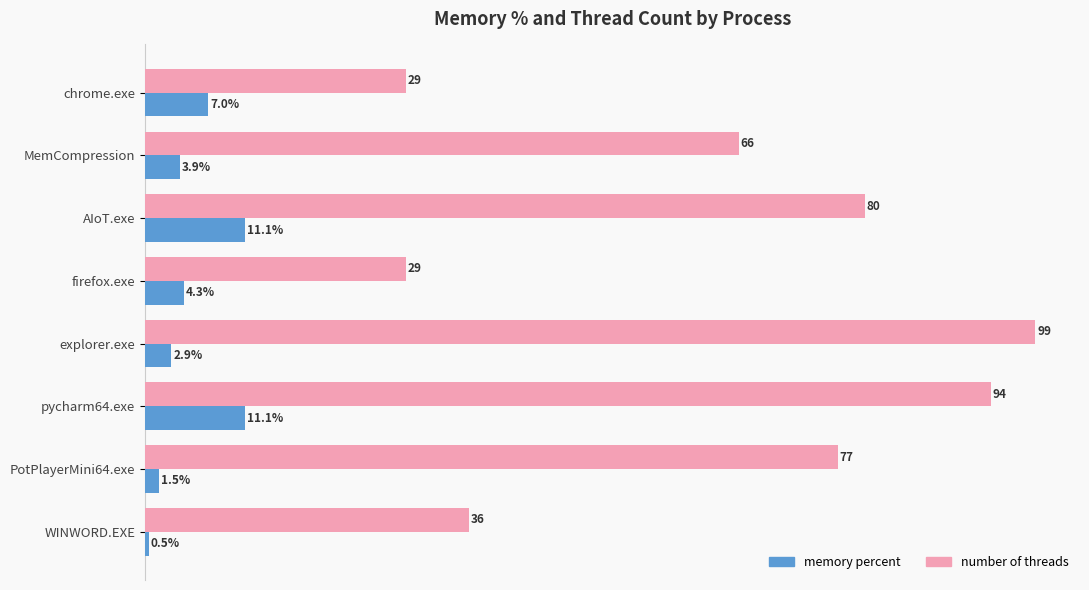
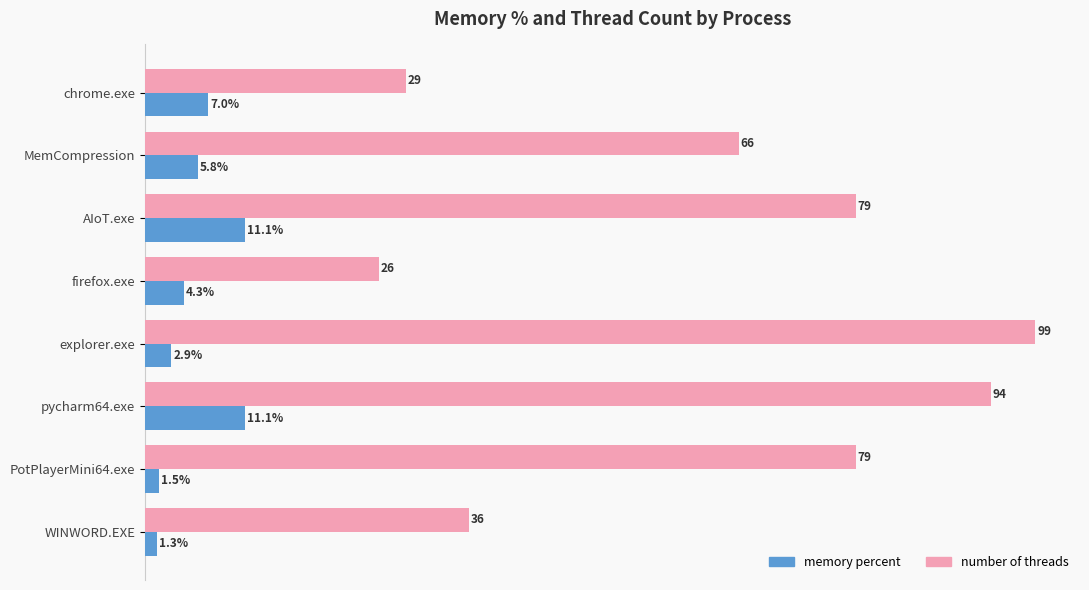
  {
    "memory percent": {
      "chrome.exe": "7.0%",
-     "MemCompression": "3.9%",
+     "MemCompression": "5.8%",
      "AIoT.exe": "11.1%",
      "firefox.exe": "4.3%",
      "explorer.exe": "2.9%",
      "pycharm64.exe": "11.1%",
      "PotPlayerMini64.exe": "1.5%",
-     "WINWORD.EXE": "0.5%"
+     "WINWORD.EXE": "1.3%"
    },
    "number of threads": {
      "chrome.exe": "29",
      "MemCompression": "66",
-     "AIoT.exe": "80",
-     "firefox.exe": "29",
+     "AIoT.exe": "79",
+     "firefox.exe": "26",
      "explorer.exe": "99",
      "pycharm64.exe": "94",
-     "PotPlayerMini64.exe": "77",
+     "PotPlayerMini64.exe": "79",
      "WINWORD.EXE": "36"
    }
  }
